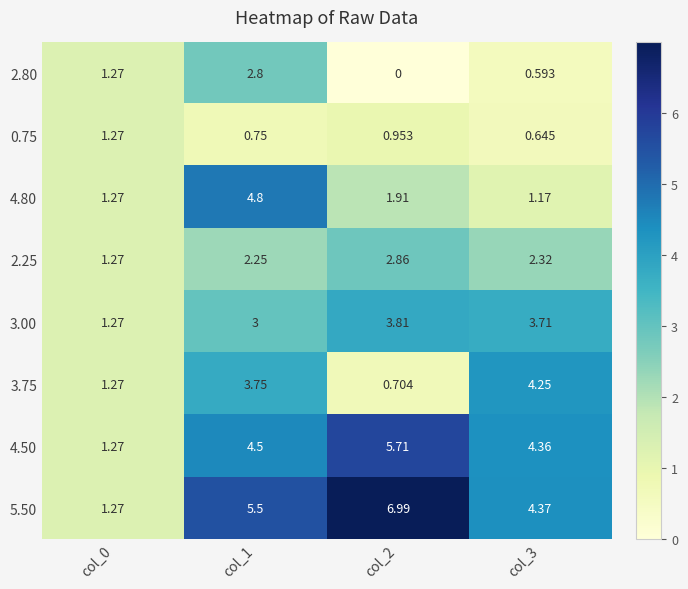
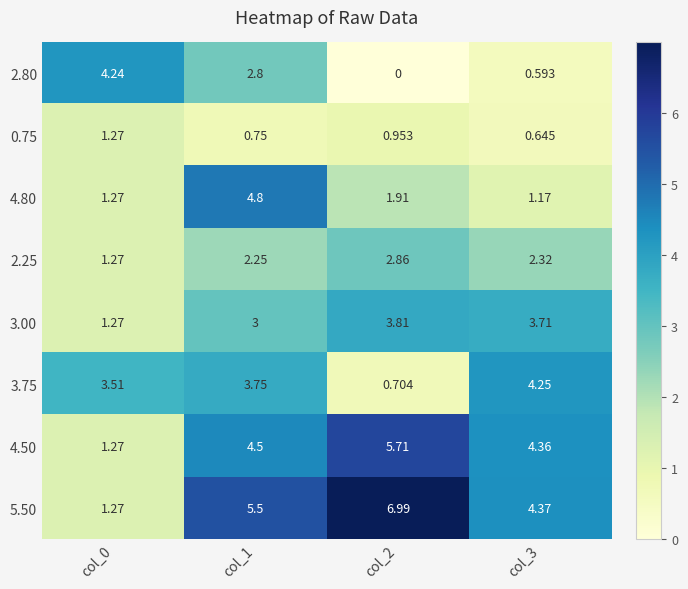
  {
    "2.80": {
-     "col_0": 1.27,
+     "col_0": 4.24,
      "col_1": 2.8,
      "col_2": 0,
      "col_3": 0.593
    },
    "0.75": {
      "col_0": 1.27,
      "col_1": 0.75,
      "col_2": 0.953,
      "col_3": 0.645
    },
    "4.80": {
      "col_0": 1.27,
      "col_1": 4.8,
      "col_2": 1.91,
      "col_3": 1.17
    },
    "2.25": {
      "col_0": 1.27,
      "col_1": 2.25,
      "col_2": 2.86,
      "col_3": 2.32
    },
    "3.00": {
      "col_0": 1.27,
      "col_1": 3,
      "col_2": 3.81,
      "col_3": 3.71
    },
    "3.75": {
-     "col_0": 1.27,
+     "col_0": 3.51,
      "col_1": 3.75,
      "col_2": 0.704,
      "col_3": 4.25
    },
    "4.50": {
      "col_0": 1.27,
      "col_1": 4.5,
      "col_2": 5.71,
      "col_3": 4.36
    },
    "5.50": {
      "col_0": 1.27,
      "col_1": 5.5,
      "col_2": 6.99,
      "col_3": 4.37
    }
  }
